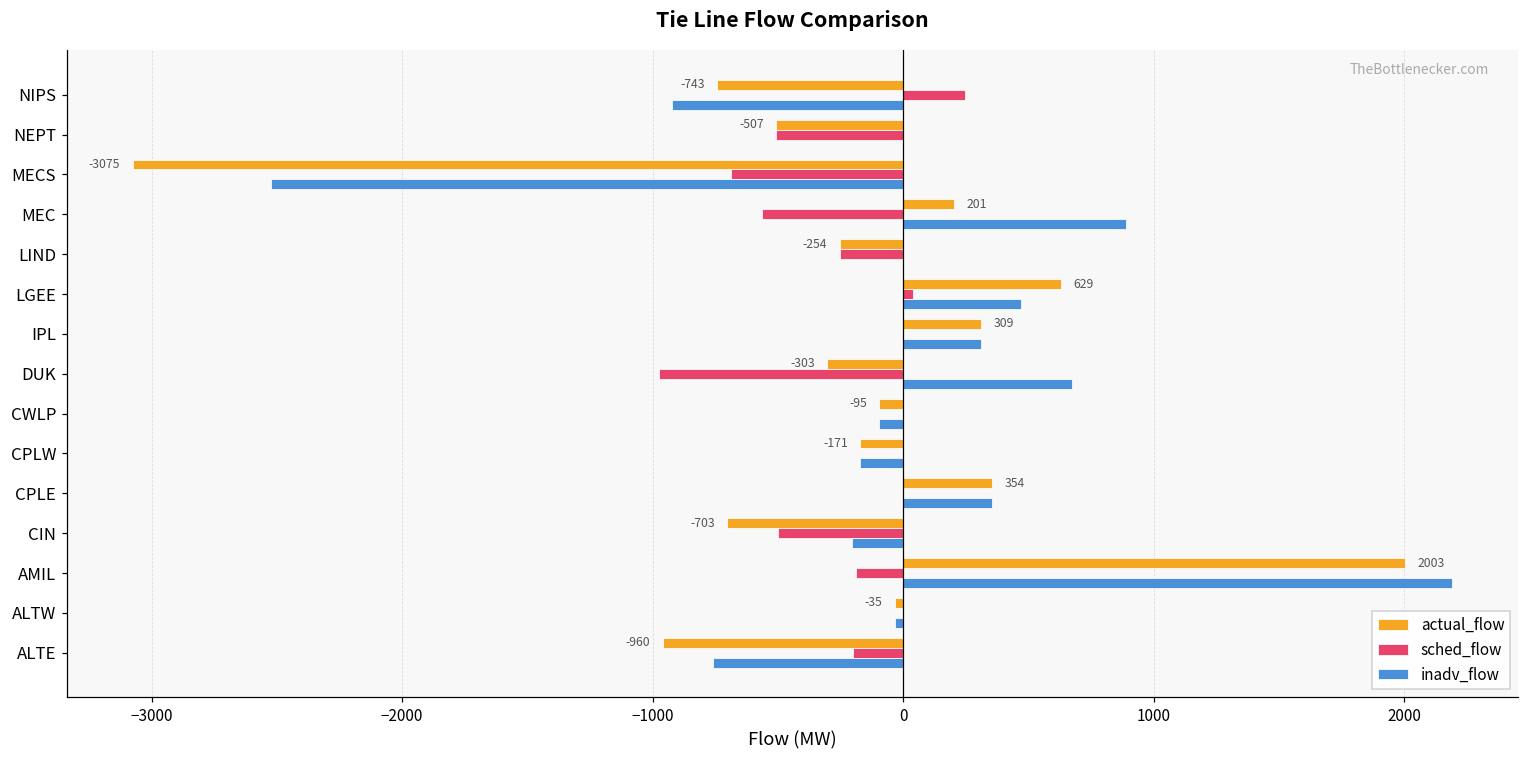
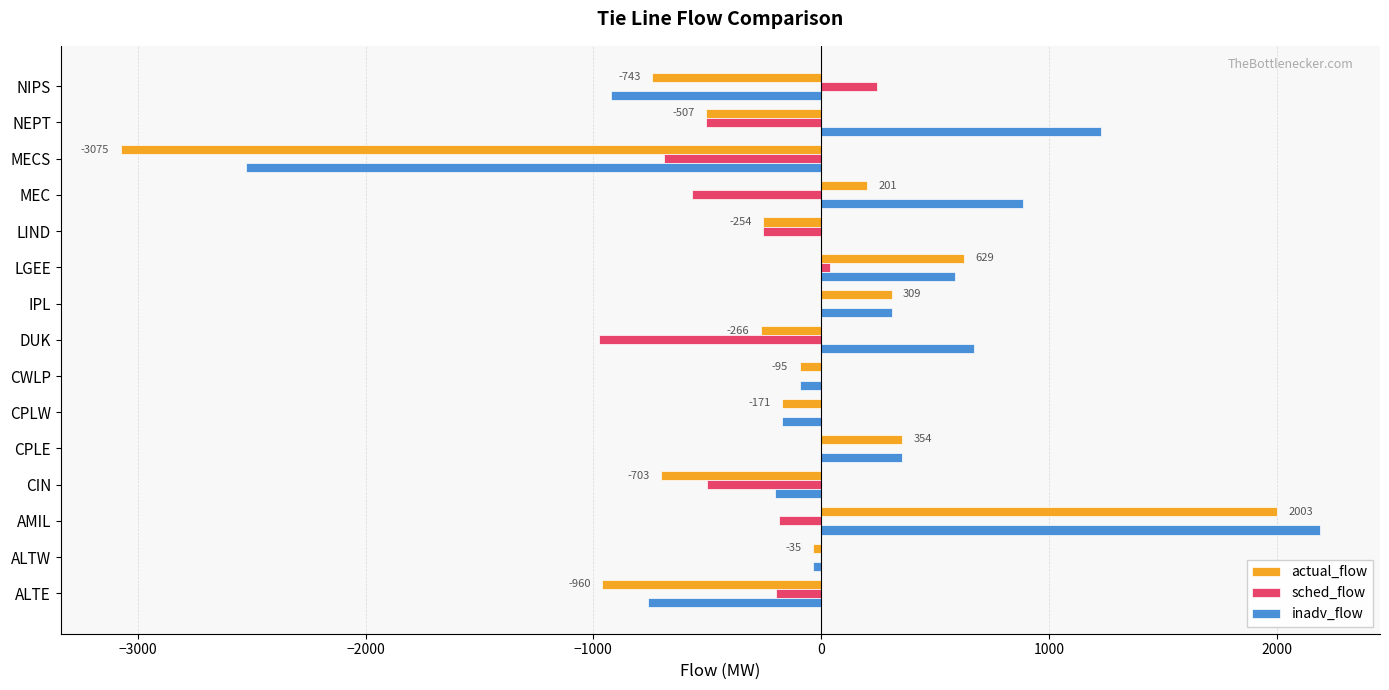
  {
    "actual_flow": {
      "NIPS": -743,
      "NEPT": -507,
      "MECS": -3075,
      "MEC": 201,
      "LIND": -254,
      "LGEE": 629,
      "IPL": 309,
-     "DUK": -303,
+     "DUK": -266,
      "CWLP": -95,
      "CPLW": -171,
      "CPLE": 354,
      "CIN": -703,
      "AMIL": 2003,
      "ALTW": -35,
      "ALTE": -960
    },
    "sched_flow": {
      "NIPS": 250,
      "MECS": -690,
      "MEC": -570,
      "LGEE": 40,
      "IPL": 0,
      "DUK": -980,
      "CWLP": 0,
      "CPLW": 0,
      "CPLE": 0,
      "CIN": -500,
      "AMIL": -190,
      "ALTW": 0,
      "ALTE": -200
    },
    "inadv_flow": {
      "NIPS": -920,
-     "NEPT": 0,
+     "NEPT": 1230,
      "MECS": -2530,
      "MEC": 890,
      "LIND": 0,
-     "LGEE": 470,
+     "LGEE": 590,
      "DUK": 670,
      "CIN": -200,
      "AMIL": 2190,
      "ALTE": -760
    }
  }
